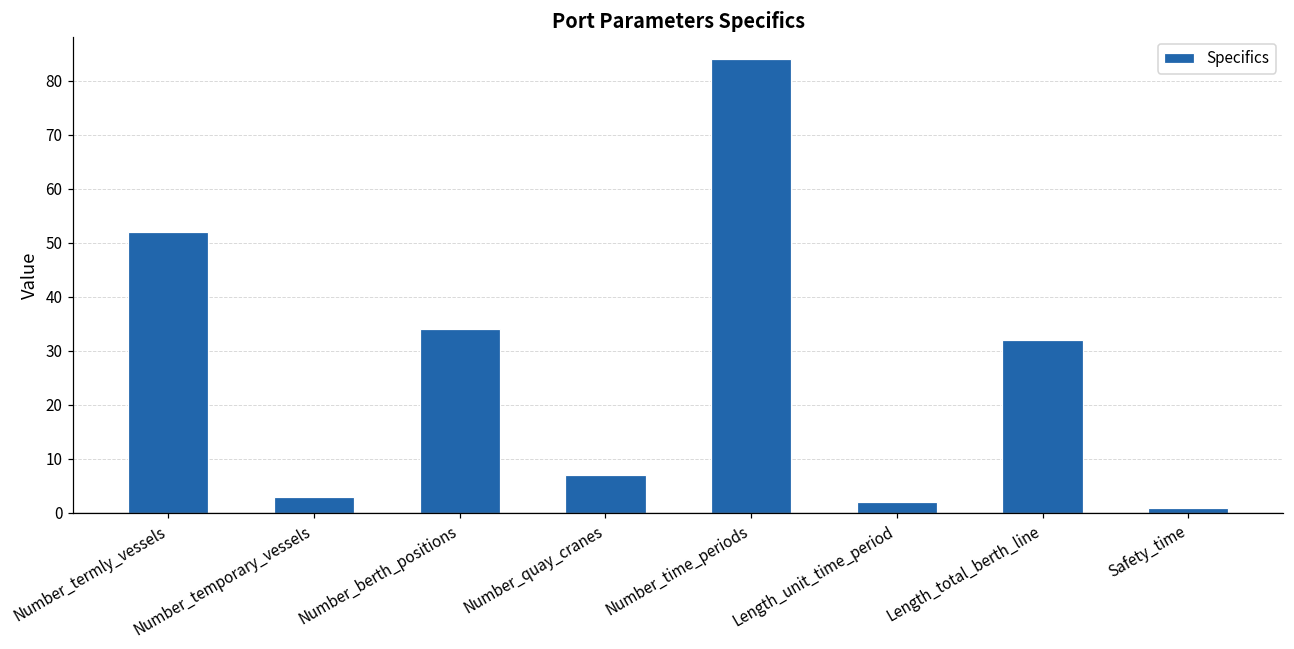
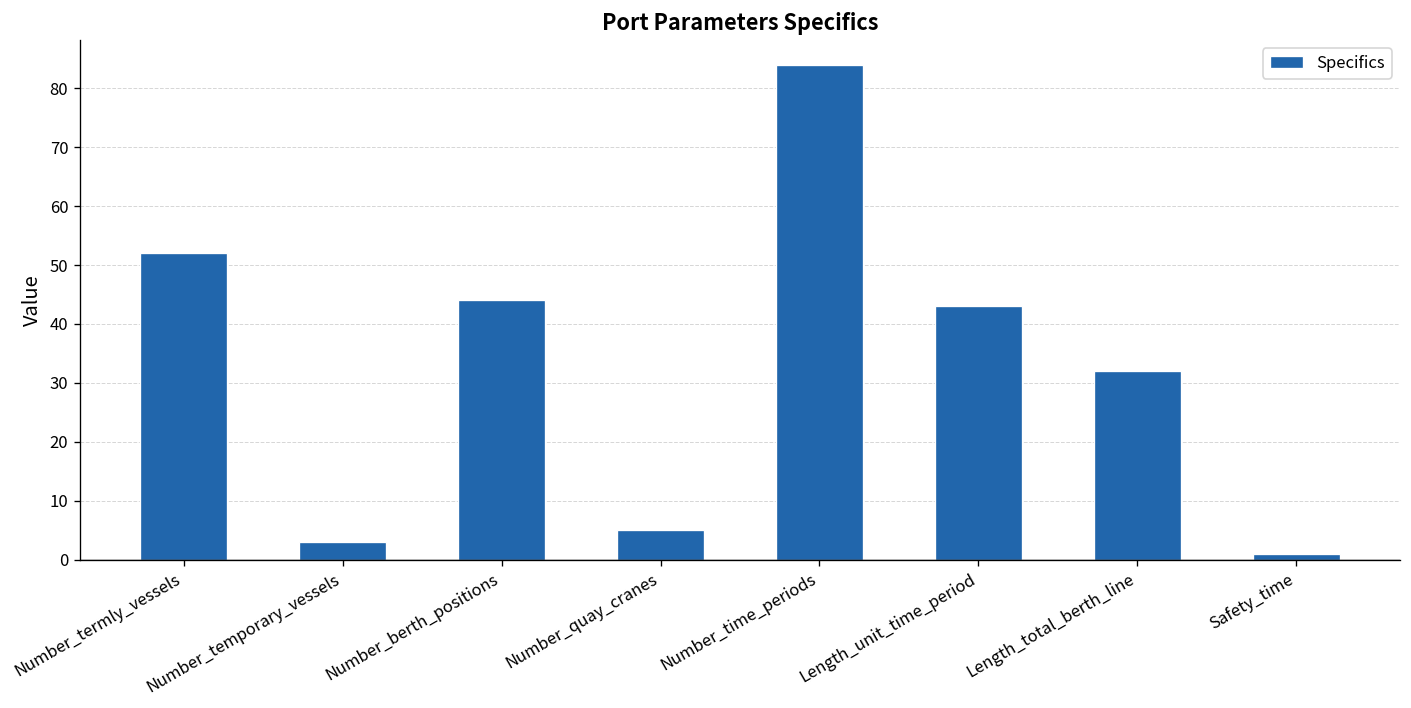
  {
    "Number_termly_vessels": 52,
    "Number_temporary_vessels": 3,
-   "Number_berth_positions": 34,
-   "Number_quay_cranes": 7,
+   "Number_berth_positions": 44,
+   "Number_quay_cranes": 5,
    "Number_time_periods": 84,
-   "Length_unit_time_period": 2,
+   "Length_unit_time_period": 43,
    "Length_total_berth_line": 32,
    "Safety_time": 1
  }
